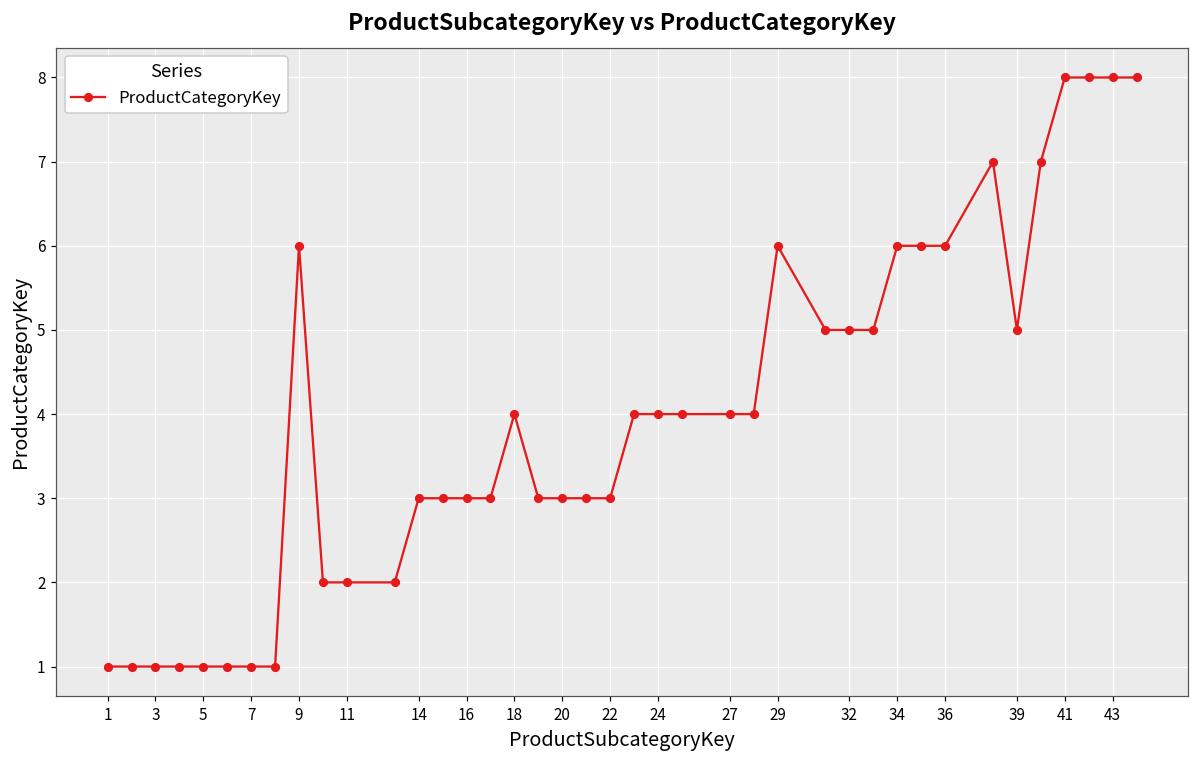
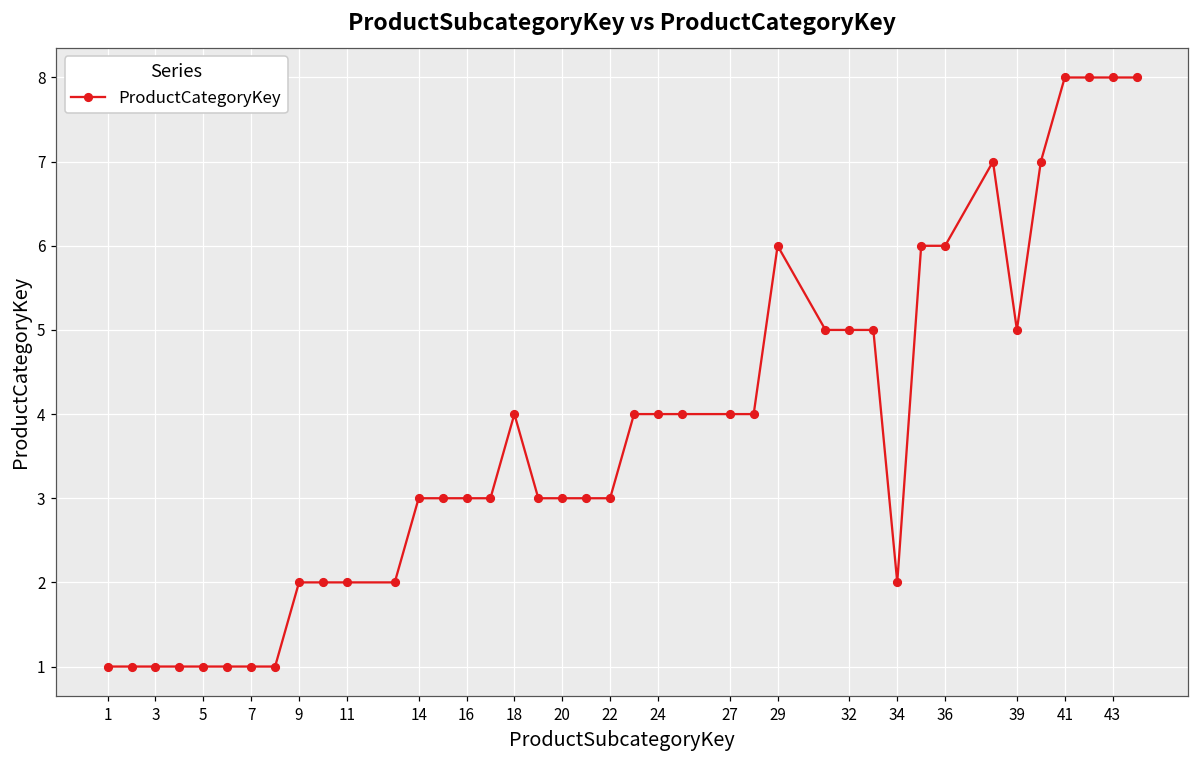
  {
    "1": 1,
    "3": 1,
    "5": 1,
    "7": 1,
-   "9": 6,
+   "9": 2,
    "11": 2,
    "14": 3,
    "16": 3,
    "18": 4,
    "20": 3,
    "22": 3,
    "24": 4,
    "27": 4,
    "29": 6,
    "32": 5,
-   "34": 6,
+   "34": 2,
    "36": 6,
    "39": 5,
    "41": 8,
    "43": 8
  }
